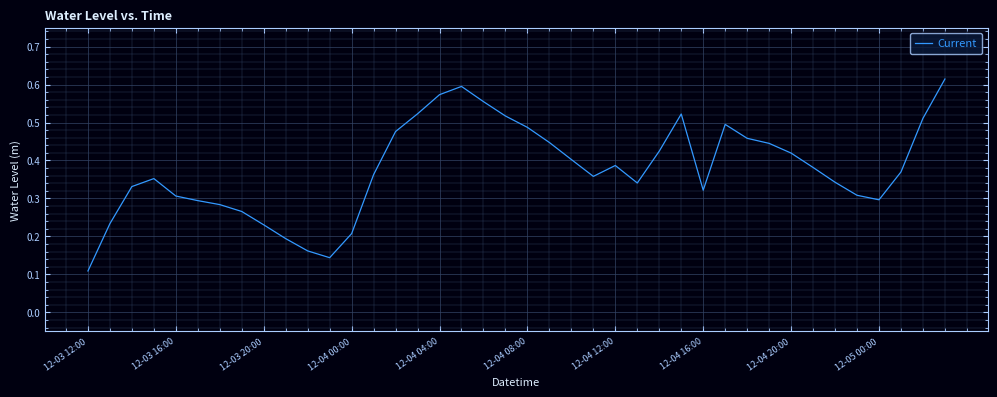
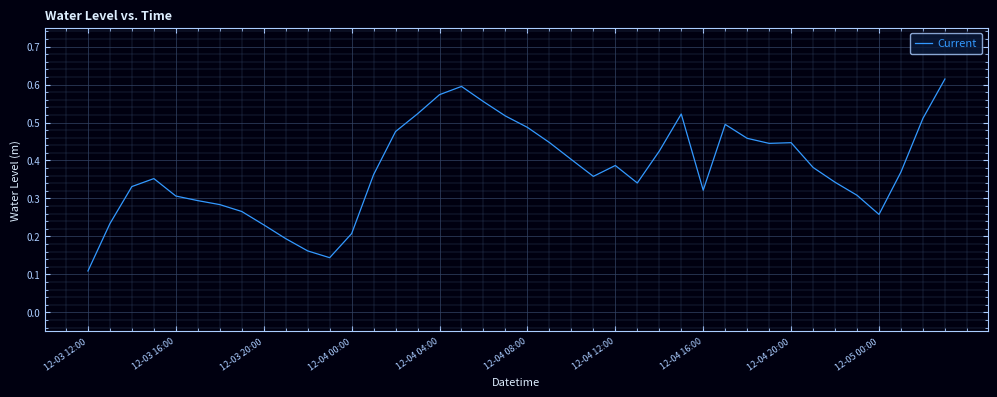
  {
    "12-03 12:00": 0.11,
    "12-03 16:00": 0.31,
    "12-03 20:00": 0.23,
    "12-04 00:00": 0.21,
    "12-04 04:00": 0.57,
    "12-04 08:00": 0.49,
    "12-04 12:00": 0.39,
    "12-04 16:00": 0.32,
-   "12-04 20:00": 0.42,
-   "12-05 00:00": 0.30
+   "12-04 20:00": 0.45,
+   "12-05 00:00": 0.26
  }
